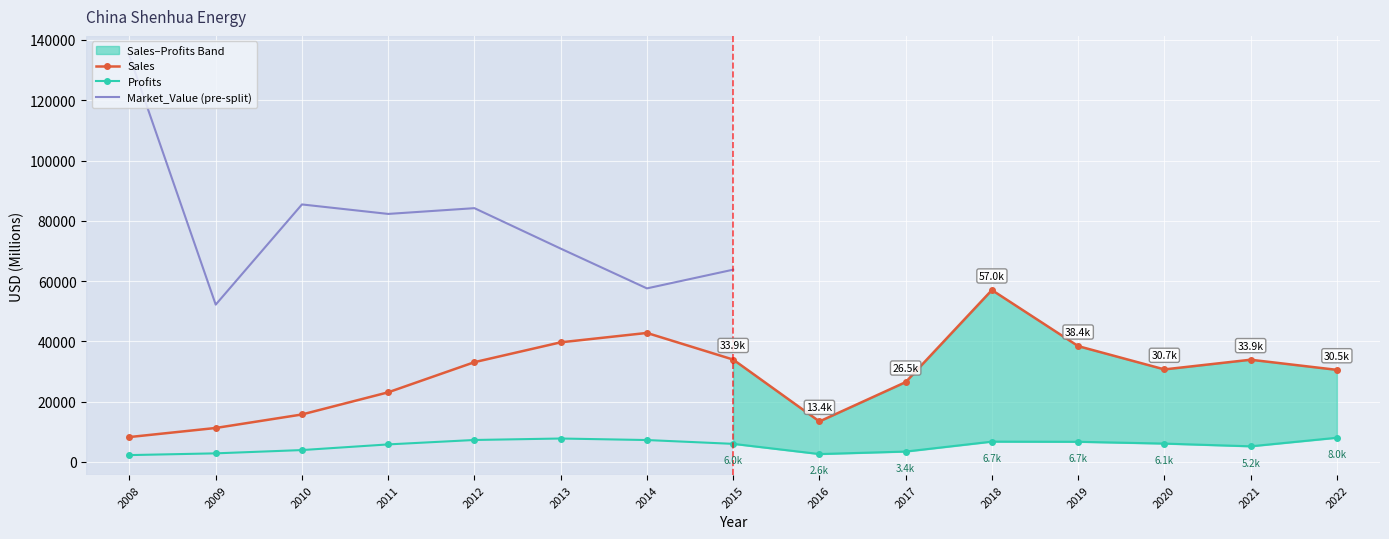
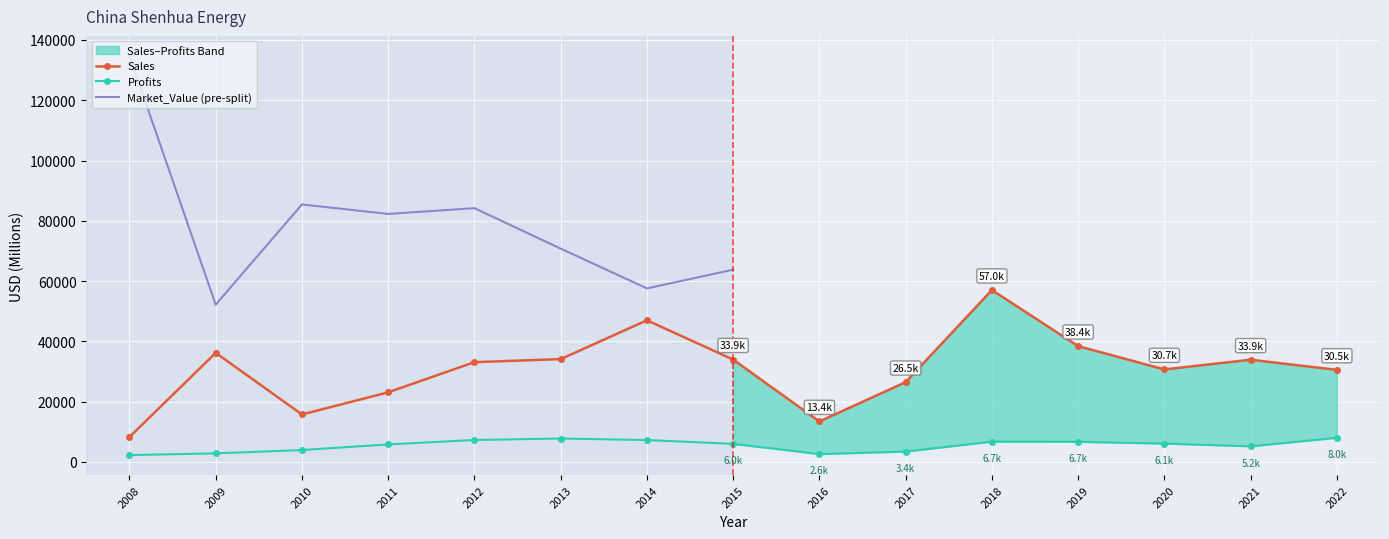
  {
    "Sales": {
      "2008": 8000,
-     "2009": 11000,
+     "2009": 36000,
      "2010": 16000,
      "2011": 23000,
      "2012": 33000,
-     "2013": 40000,
-     "2014": 43000
+     "2013": 34000,
+     "2014": 47000
    },
    "Market_Value (pre-split)": {
      "2009": 52000,
      "2010": 85000,
      "2011": 82000,
      "2012": 84000,
      "2013": 71000,
      "2014": 58000,
      "2015": 64000
    }
  }
